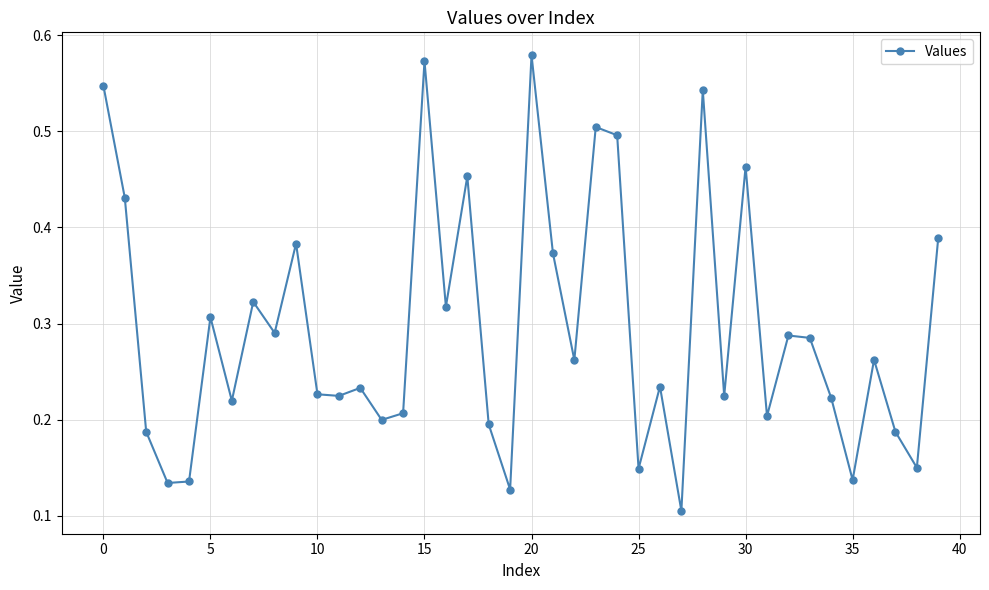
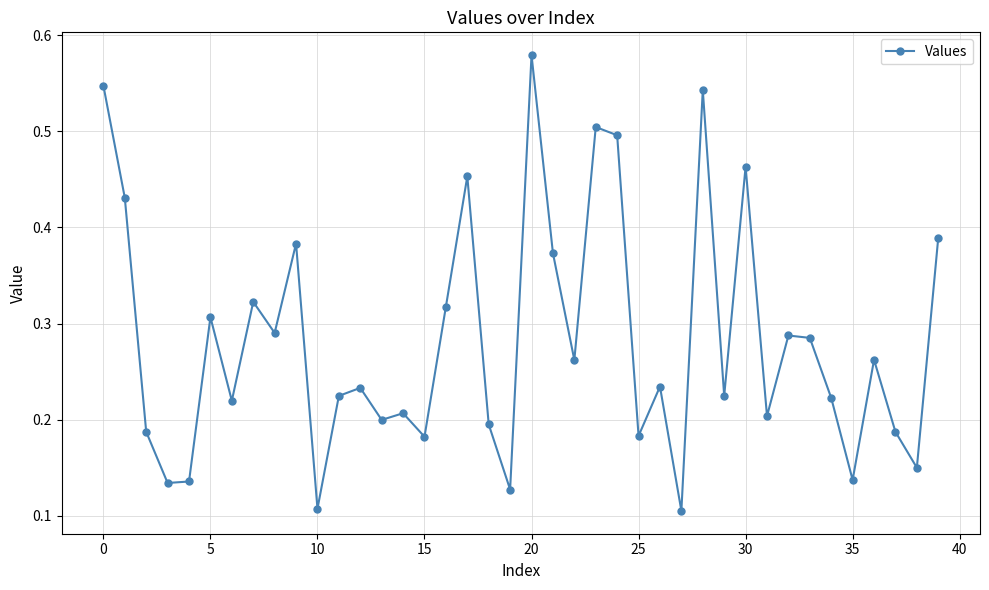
  {
    "0": 0.55,
    "5": 0.31,
-   "10": 0.23,
-   "15": 0.57,
+   "10": 0.11,
+   "15": 0.18,
    "20": 0.58,
-   "25": 0.15,
+   "25": 0.18,
    "30": 0.46,
    "35": 0.14
  }
